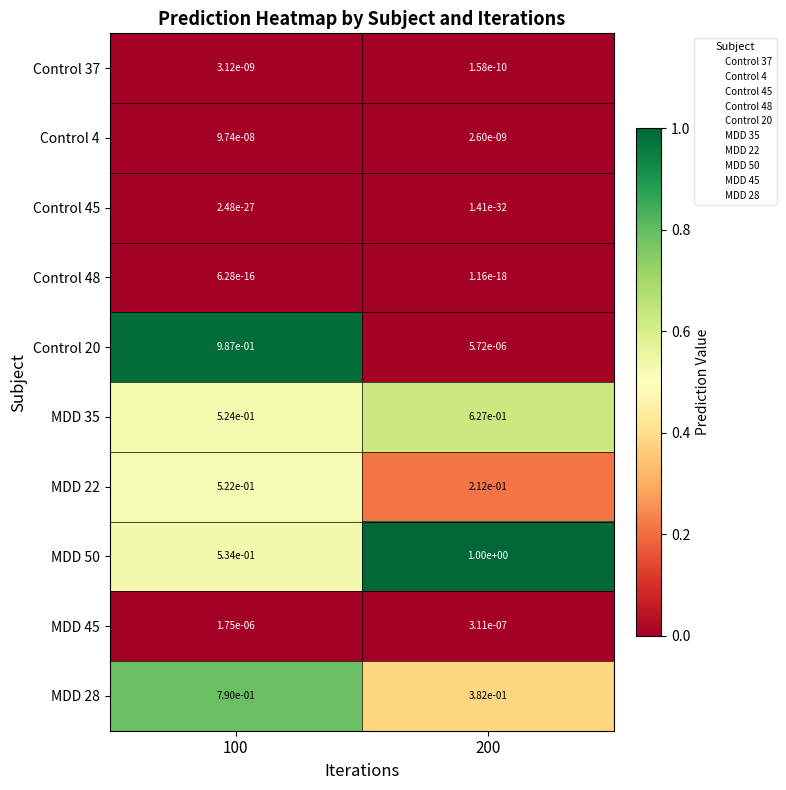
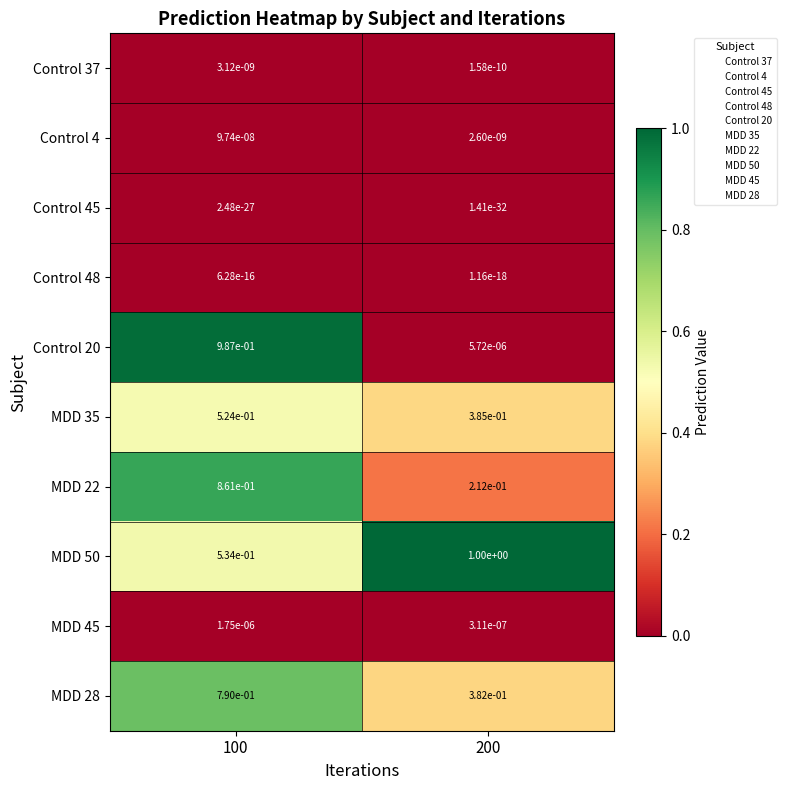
  {
    "Control 37": {
      "100": "3.12e-09",
      "200": "1.58e-10"
    },
    "Control 4": {
      "100": "9.74e-08",
      "200": "2.60e-09"
    },
    "Control 45": {
      "100": "2.48e-27",
      "200": "1.41e-32"
    },
    "Control 48": {
      "100": "6.28e-16",
      "200": "1.16e-18"
    },
    "Control 20": {
      "100": "9.87e-01",
      "200": "5.72e-06"
    },
    "MDD 35": {
      "100": "5.24e-01",
-     "200": "6.27e-01"
+     "200": "3.85e-01"
    },
    "MDD 22": {
-     "100": "5.22e-01",
+     "100": "8.61e-01",
      "200": "2.12e-01"
    },
    "MDD 50": {
      "100": "5.34e-01",
      "200": "1.00e+00"
    },
    "MDD 45": {
      "100": "1.75e-06",
      "200": "3.11e-07"
    },
    "MDD 28": {
      "100": "7.90e-01",
      "200": "3.82e-01"
    }
  }
